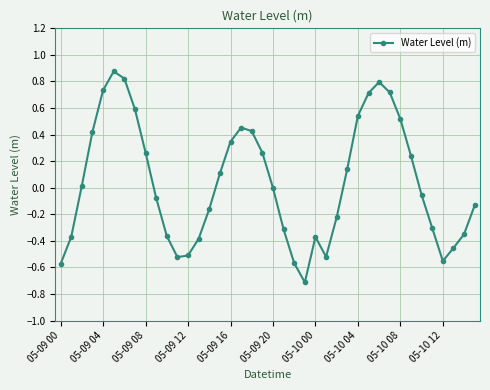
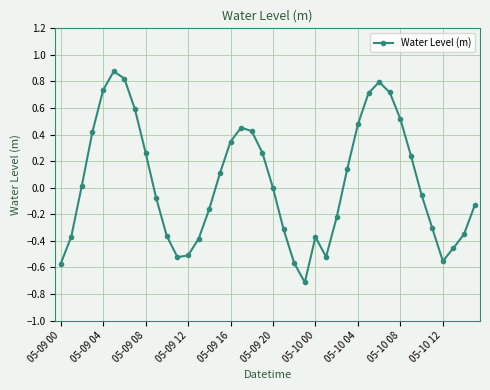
  {
    "05-09 00": -0.57,
    "05-09 04": 0.73,
    "05-09 08": 0.26,
    "05-09 12": -0.51,
    "05-09 16": 0.35,
    "05-09 20": 0.00,
    "05-10 00": -0.37,
-   "05-10 04": 0.54,
+   "05-10 04": 0.48,
    "05-10 08": 0.52,
    "05-10 12": -0.55
  }
